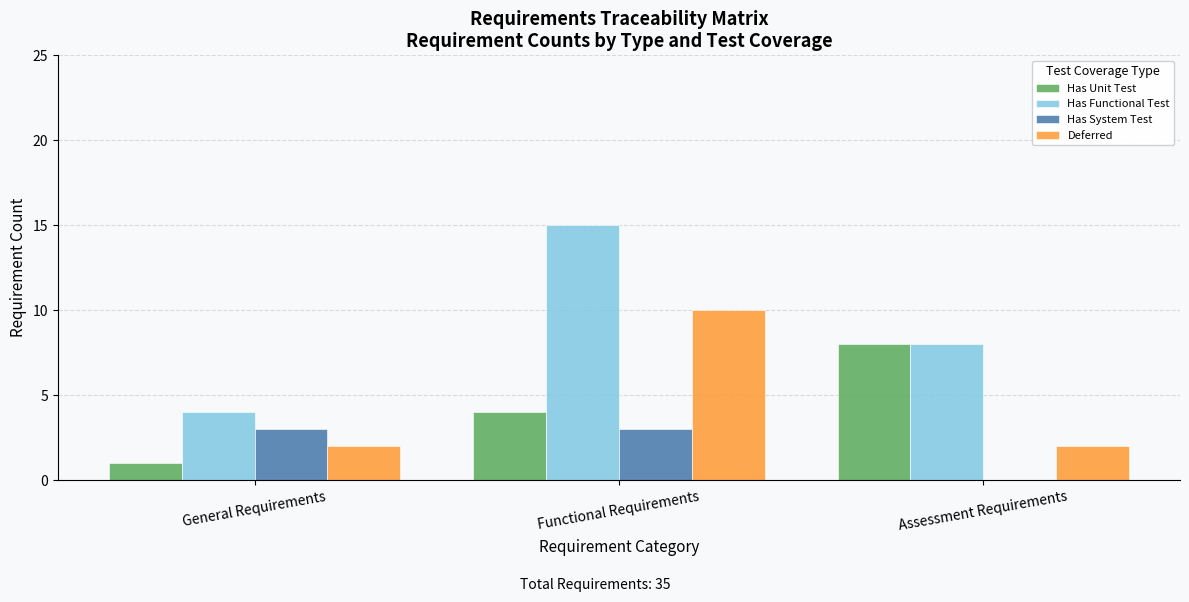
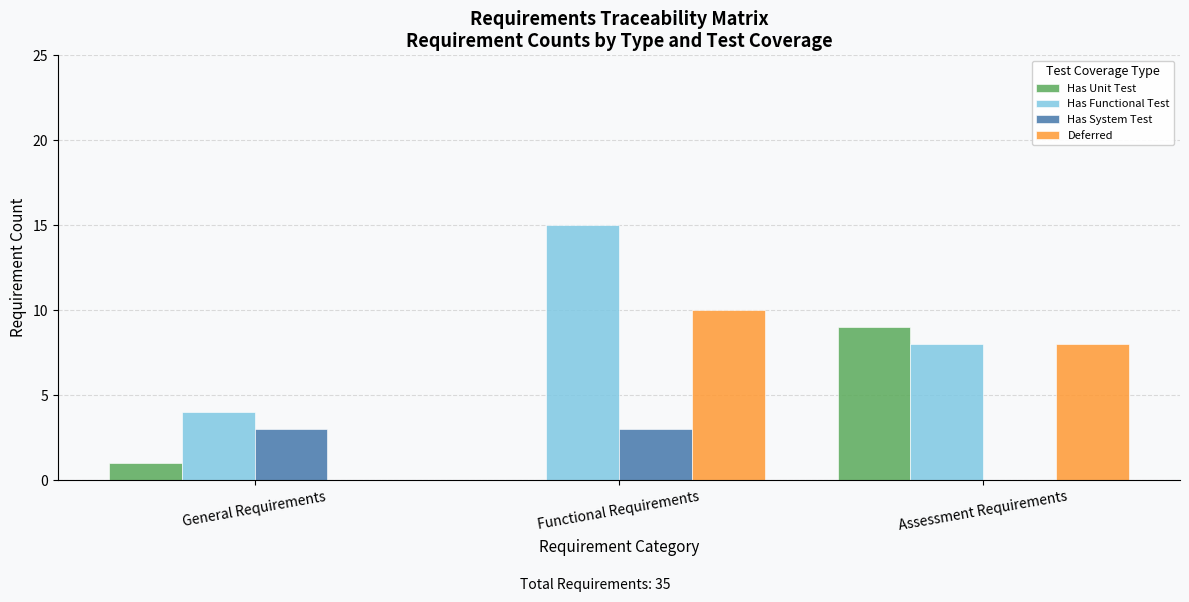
  {
    "Has Unit Test": {
      "General Requirements": 1,
-     "Functional Requirements": 4,
-     "Assessment Requirements": 8
+     "Functional Requirements": 0,
+     "Assessment Requirements": 9
    },
    "Has Functional Test": {
      "General Requirements": 4,
      "Functional Requirements": 15,
      "Assessment Requirements": 8
    },
    "Has System Test": {
      "General Requirements": 3,
      "Functional Requirements": 3,
      "Assessment Requirements": 0
    },
    "Deferred": {
-     "General Requirements": 2,
+     "General Requirements": 0,
      "Functional Requirements": 10,
-     "Assessment Requirements": 2
+     "Assessment Requirements": 8
    }
  }
